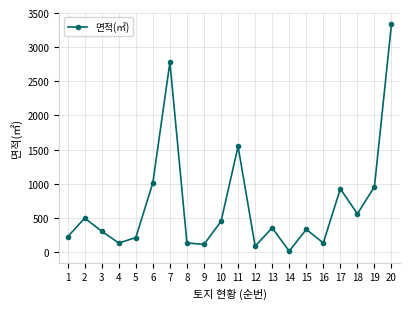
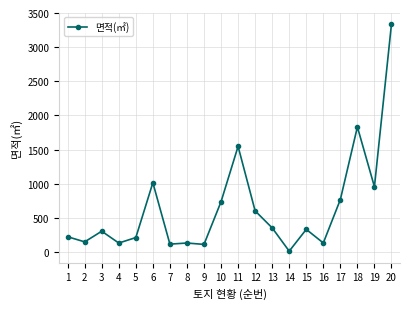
  {
    "1": 200,
-   "2": 500,
+   "2": 100,
    "3": 300,
    "4": 100,
    "5": 200,
    "6": 1000,
-   "7": 2800,
+   "7": 100,
    "8": 100,
    "9": 100,
-   "10": 500,
+   "10": 700,
    "11": 1500,
-   "12": 100,
+   "12": 600,
    "13": 400,
    "14": 0,
    "15": 300,
    "16": 100,
-   "17": 900,
-   "18": 600,
+   "17": 800,
+   "18": 1800,
    "19": 1000,
    "20": 3300
  }
